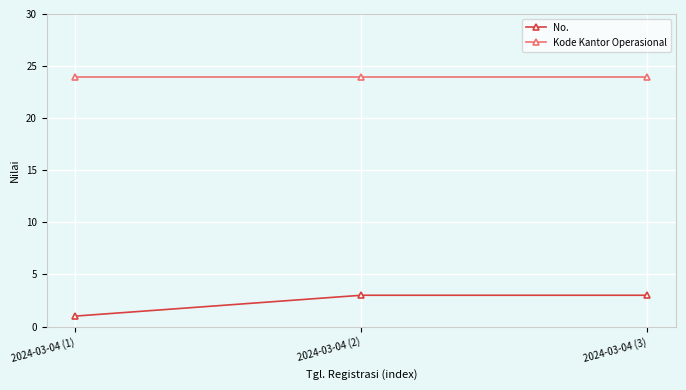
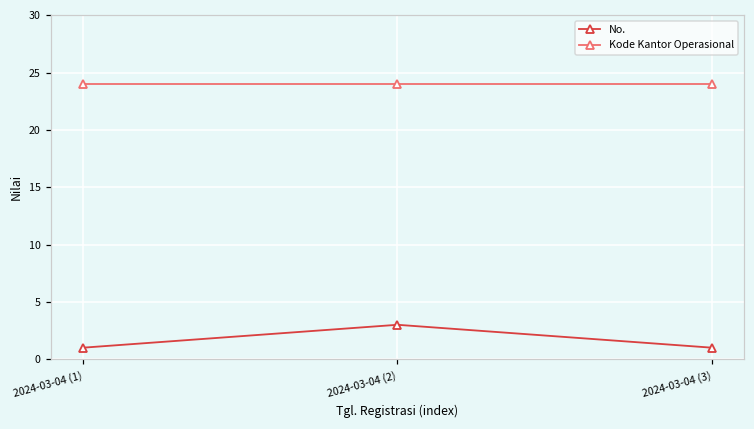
  {
    "No.": {
      "2024-03-04 (1)": 1,
      "2024-03-04 (2)": 3,
-     "2024-03-04 (3)": 3
+     "2024-03-04 (3)": 1
    },
    "Kode Kantor Operasional": {
      "2024-03-04 (1)": 24,
      "2024-03-04 (2)": 24,
      "2024-03-04 (3)": 24
    }
  }
